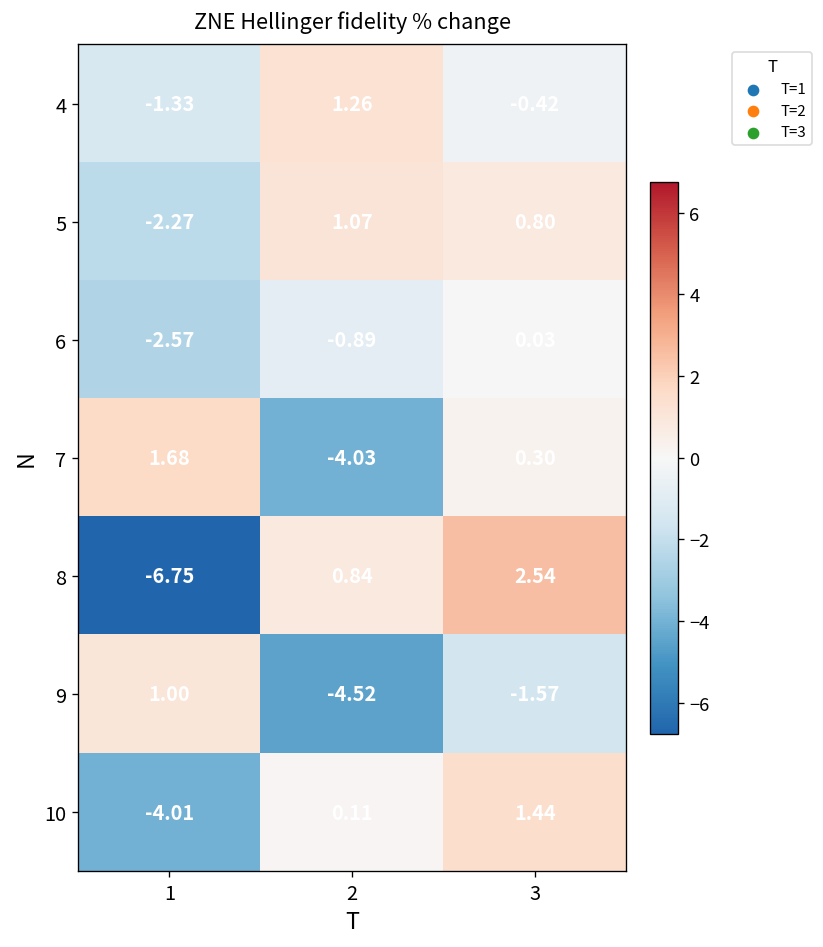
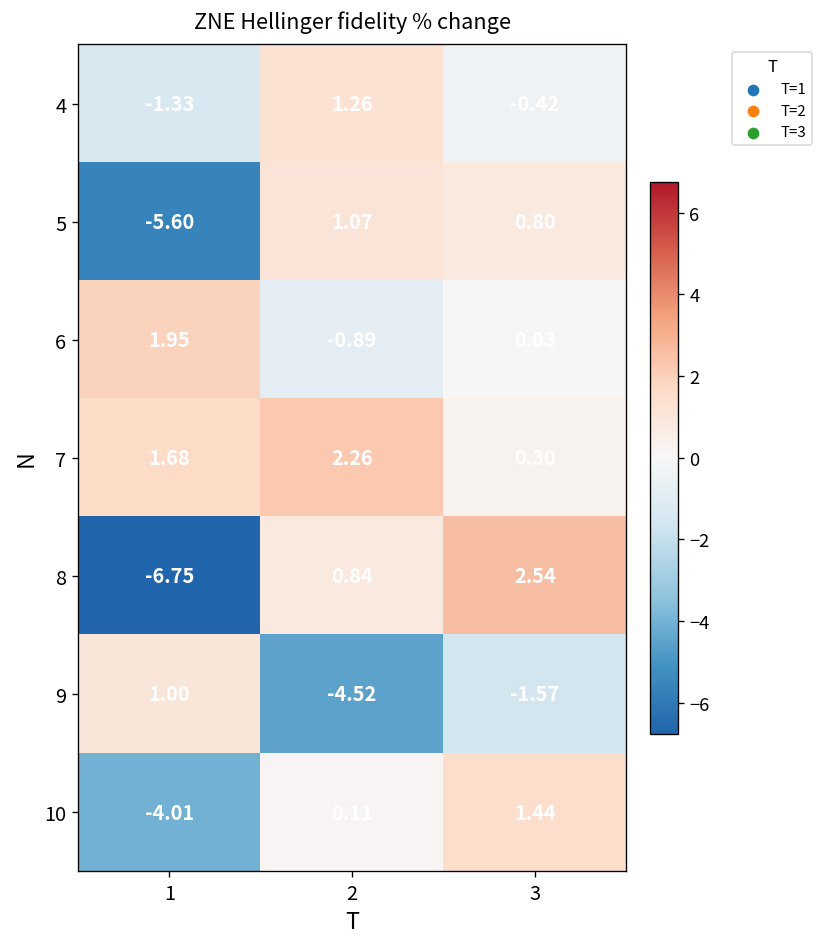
  {
    "5": {
-     "1": -2.27
+     "1": -5.60
    },
    "6": {
-     "1": -2.57
+     "1": 1.95
    },
    "7": {
      "1": 1.68,
-     "2": -4.03
+     "2": 2.26
    },
    "8": {
      "1": -6.75,
      "3": 2.54
    },
    "9": {
      "2": -4.52
    },
    "10": {
      "1": -4.01,
      "3": 1.44
    }
  }
